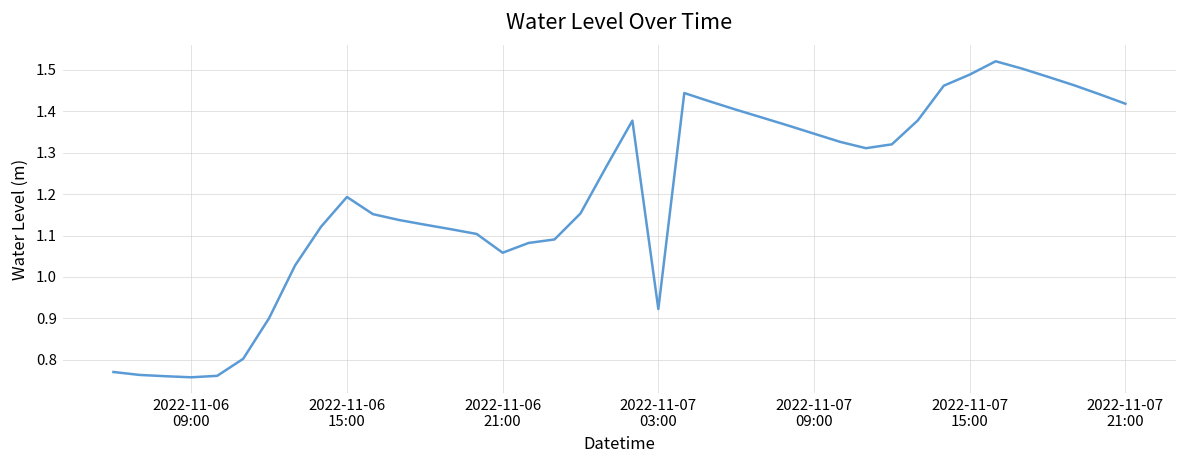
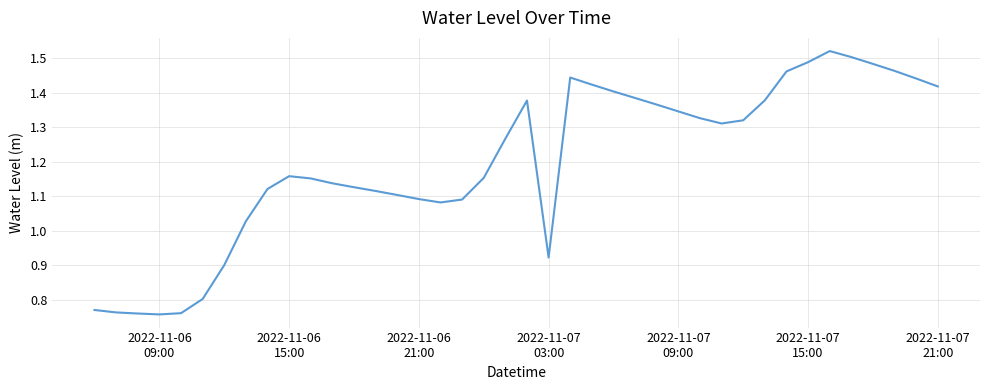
  {
    "2022-11-06 09:00": 0.76,
-   "2022-11-06 15:00": 1.19,
-   "2022-11-06 21:00": 1.06,
+   "2022-11-06 15:00": 1.16,
+   "2022-11-06 21:00": 1.09,
    "2022-11-07 03:00": 0.92,
    "2022-11-07 09:00": 1.35,
    "2022-11-07 15:00": 1.49,
    "2022-11-07 21:00": 1.42
  }
